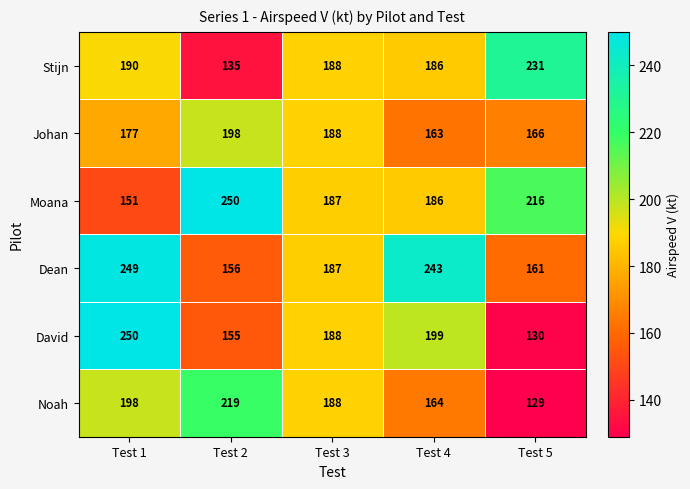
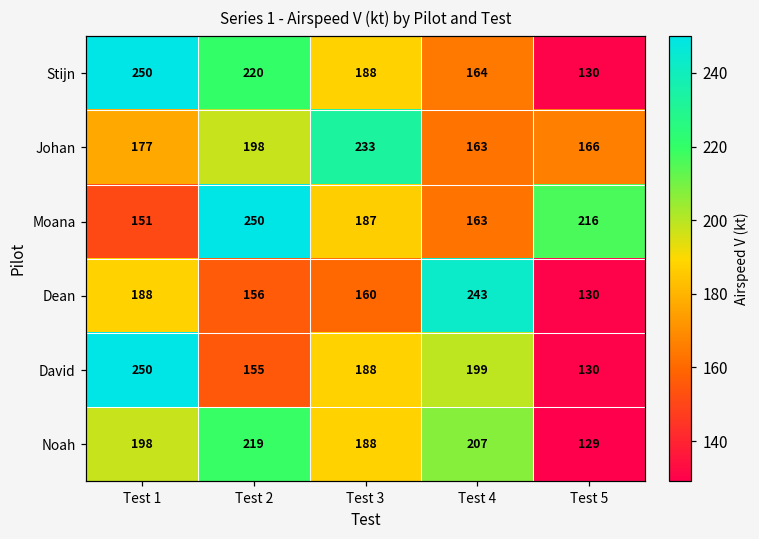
  {
    "Stijn": {
-     "Test 1": 190,
-     "Test 2": 135,
+     "Test 1": 250,
+     "Test 2": 220,
      "Test 3": 188,
-     "Test 4": 186,
-     "Test 5": 231
+     "Test 4": 164,
+     "Test 5": 130
    },
    "Johan": {
      "Test 1": 177,
      "Test 2": 198,
-     "Test 3": 188,
+     "Test 3": 233,
      "Test 4": 163,
      "Test 5": 166
    },
    "Moana": {
      "Test 1": 151,
      "Test 2": 250,
      "Test 3": 187,
-     "Test 4": 186,
+     "Test 4": 163,
      "Test 5": 216
    },
    "Dean": {
-     "Test 1": 249,
+     "Test 1": 188,
      "Test 2": 156,
-     "Test 3": 187,
+     "Test 3": 160,
      "Test 4": 243,
-     "Test 5": 161
+     "Test 5": 130
    },
    "David": {
      "Test 1": 250,
      "Test 2": 155,
      "Test 3": 188,
      "Test 4": 199,
      "Test 5": 130
    },
    "Noah": {
      "Test 1": 198,
      "Test 2": 219,
      "Test 3": 188,
-     "Test 4": 164,
+     "Test 4": 207,
      "Test 5": 129
    }
  }
